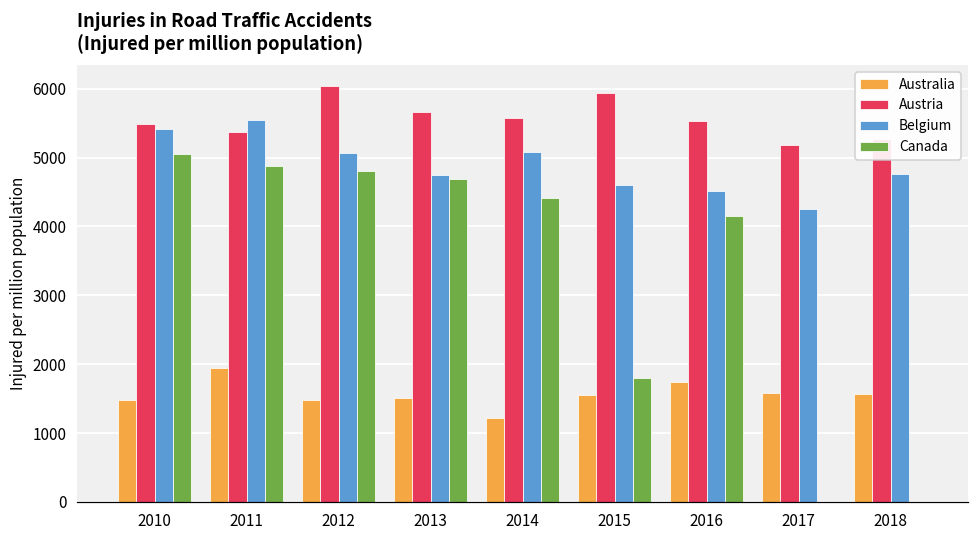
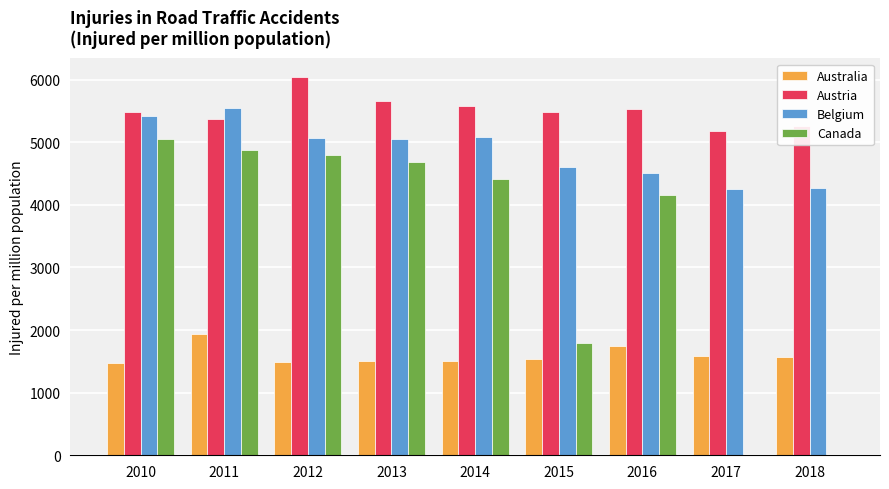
  {
    "Australia": {
      "2010": 1500,
      "2011": 1900,
      "2012": 1500,
      "2013": 1500,
-     "2014": 1200,
+     "2014": 1500,
      "2015": 1500,
      "2016": 1700,
      "2017": 1600,
      "2018": 1600
    },
    "Austria": {
      "2010": 5500,
      "2011": 5400,
      "2012": 6000,
      "2013": 5700,
      "2014": 5600,
-     "2015": 5900,
+     "2015": 5500,
      "2016": 5500,
      "2017": 5200
    },
    "Belgium": {
      "2010": 5400,
      "2011": 5600,
      "2012": 5100,
-     "2013": 4800,
+     "2013": 5100,
      "2014": 5100,
      "2015": 4600,
      "2016": 4500,
      "2017": 4300,
-     "2018": 4800
+     "2018": 4300
    },
    "Canada": {
      "2010": 5100,
      "2011": 4900,
      "2012": 4800,
      "2013": 4700,
      "2014": 4400,
      "2015": 1800,
      "2016": 4200,
      "2017": 0,
      "2018": 0
    }
  }
